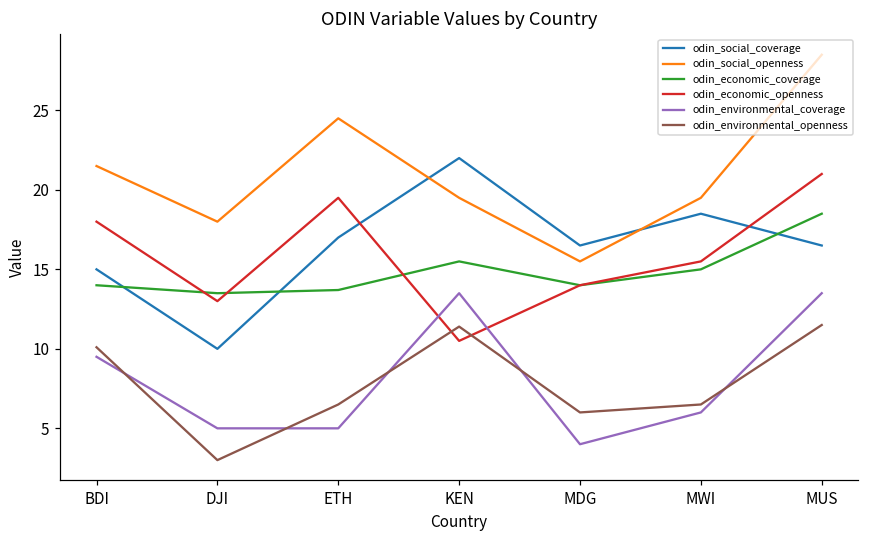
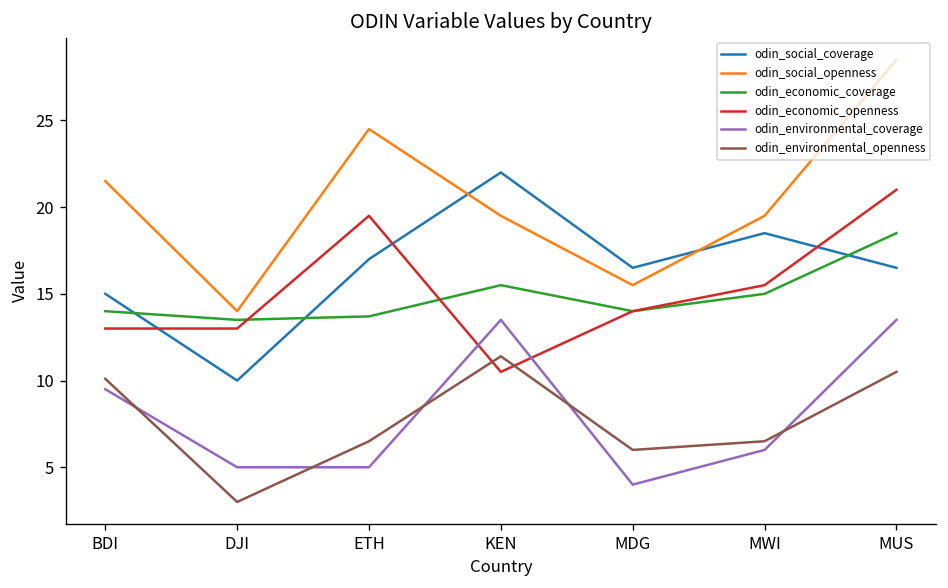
  {
    "odin_social_coverage": {
      "BDI": 15.0,
      "DJI": 10.0,
      "ETH": 17.0,
      "KEN": 22.0,
      "MDG": 16.5,
      "MWI": 18.5,
      "MUS": 16.5
    },
    "odin_social_openness": {
      "BDI": 21.5,
-     "DJI": 18,
+     "DJI": 14,
      "ETH": 24.5,
      "KEN": 19.5,
      "MDG": 15.5,
      "MWI": 19.5
    },
    "odin_economic_coverage": {
      "BDI": 14.0,
      "DJI": 13.5,
      "ETH": 13.7,
      "KEN": 15.5,
      "MWI": 15.0,
      "MUS": 18.5
    },
    "odin_economic_openness": {
-     "BDI": 18,
+     "BDI": 13,
      "DJI": 13,
      "ETH": 19.5,
      "KEN": 10.5,
      "MWI": 15.5,
      "MUS": 21
    },
    "odin_environmental_coverage": {
      "BDI": 9.5,
      "DJI": 5.0,
      "ETH": 5.0,
      "KEN": 13.5,
      "MDG": 4.0,
      "MWI": 6.0,
      "MUS": 13.5
    },
    "odin_environmental_openness": {
      "BDI": 10.1,
      "DJI": 3.0,
      "ETH": 6.5,
      "KEN": 11.4,
      "MDG": 6.0,
      "MWI": 6.5,
-     "MUS": 11.5
+     "MUS": 10.5
    }
  }
